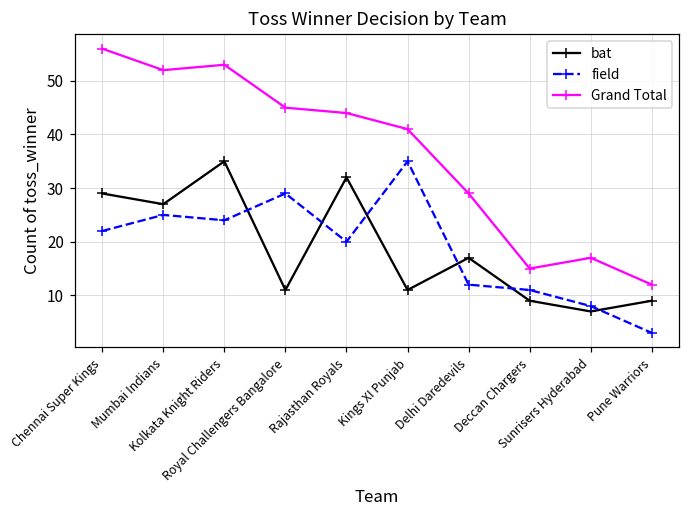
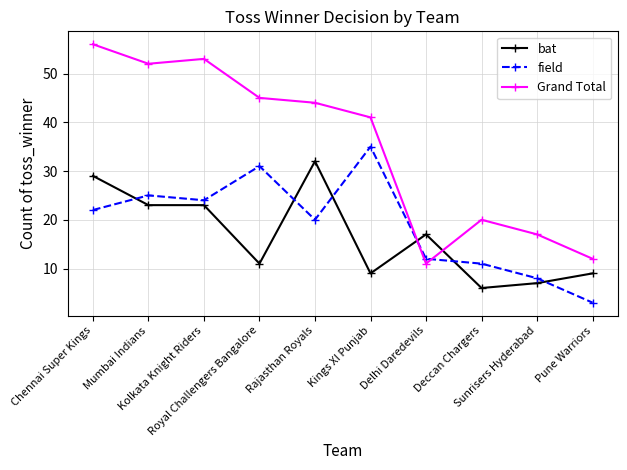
  {
    "bat": {
      "Chennai Super Kings": 29,
-     "Mumbai Indians": 27,
-     "Kolkata Knight Riders": 35,
+     "Mumbai Indians": 23,
+     "Kolkata Knight Riders": 23,
      "Royal Challengers Bangalore": 11,
      "Rajasthan Royals": 32,
-     "Kings XI Punjab": 11,
+     "Kings XI Punjab": 9,
      "Delhi Daredevils": 17,
-     "Deccan Chargers": 9,
+     "Deccan Chargers": 6,
      "Sunrisers Hyderabad": 7,
      "Pune Warriors": 9
    },
    "field": {
      "Chennai Super Kings": 22,
      "Mumbai Indians": 25,
      "Kolkata Knight Riders": 24,
-     "Royal Challengers Bangalore": 29,
+     "Royal Challengers Bangalore": 31,
      "Rajasthan Royals": 20,
      "Kings XI Punjab": 35,
      "Delhi Daredevils": 12,
      "Deccan Chargers": 11,
      "Sunrisers Hyderabad": 8,
      "Pune Warriors": 3
    },
    "Grand Total": {
      "Chennai Super Kings": 56,
      "Mumbai Indians": 52,
      "Kolkata Knight Riders": 53,
      "Royal Challengers Bangalore": 45,
      "Rajasthan Royals": 44,
      "Kings XI Punjab": 41,
-     "Delhi Daredevils": 29,
-     "Deccan Chargers": 15,
+     "Delhi Daredevils": 11,
+     "Deccan Chargers": 20,
      "Sunrisers Hyderabad": 17,
      "Pune Warriors": 12
    }
  }
